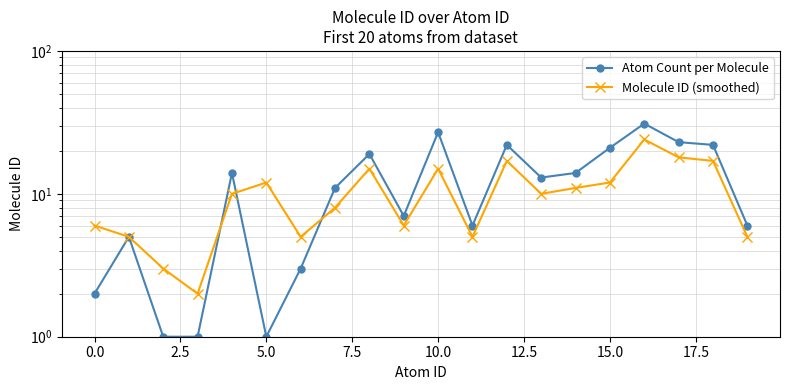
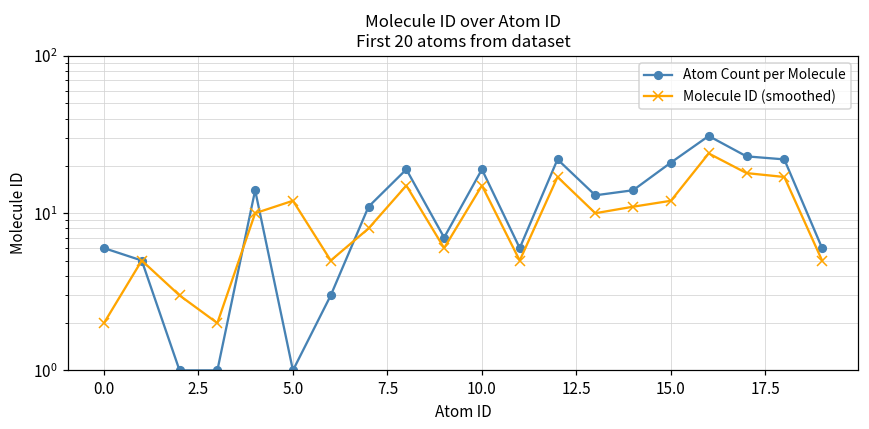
  {
    "Atom Count per Molecule": {
-     "0.0": 2,
+     "0.0": 6,
      "5.0": 1,
-     "10.0": 27,
+     "10.0": 19,
      "15.0": 21
    },
    "Molecule ID (smoothed)": {
-     "0.0": 6,
+     "0.0": 2,
      "5.0": 12,
      "10.0": 15,
      "15.0": 12
    }
  }
